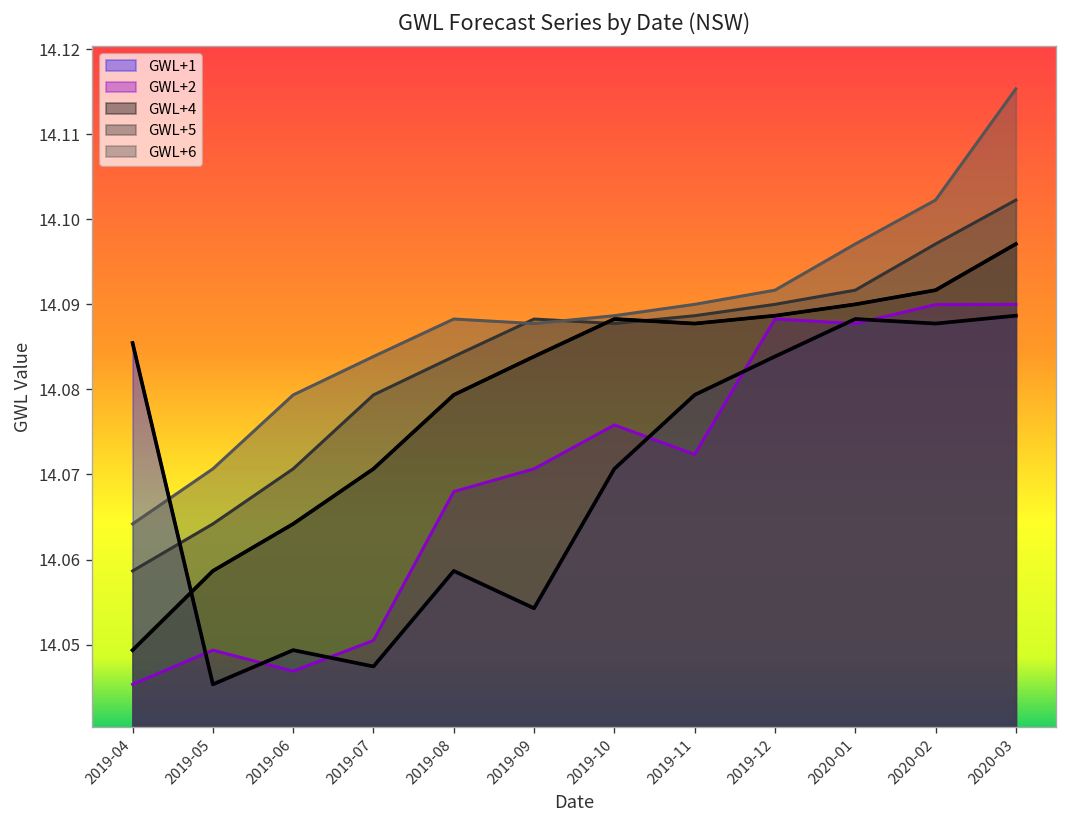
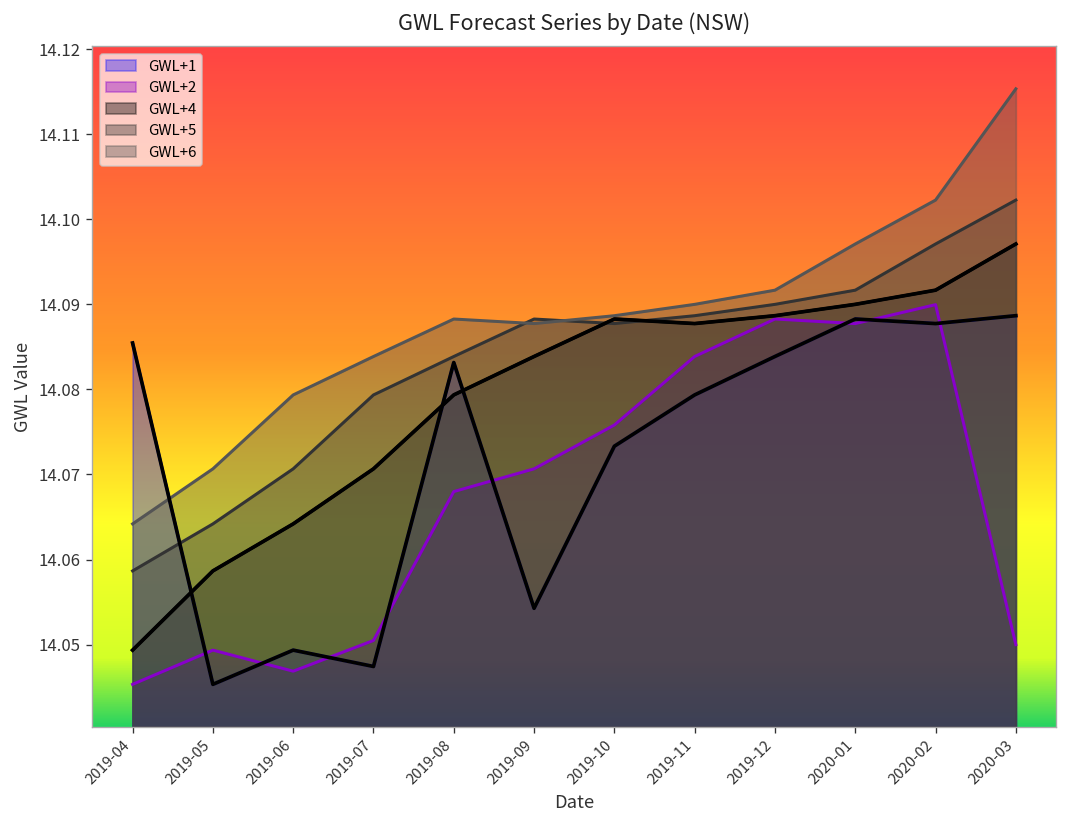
  {
    "GWL+1": {
      "2019-04": 14.085,
      "2019-05": 14.045,
      "2019-06": 14.049,
      "2019-07": 14.047,
-     "2019-08": 14.059,
+     "2019-08": 14.083,
      "2019-09": 14.054,
-     "2019-10": 14.071,
+     "2019-10": 14.073,
      "2019-11": 14.079,
      "2019-12": 14.084,
      "2020-01": 14.088,
      "2020-02": 14.088,
      "2020-03": 14.089
    },
    "GWL+2": {
      "2019-04": 14.045,
      "2019-05": 14.049,
      "2019-06": 14.047,
      "2019-07": 14.050,
      "2019-08": 14.068,
      "2019-09": 14.071,
      "2019-10": 14.076,
-     "2019-11": 14.072,
+     "2019-11": 14.084,
      "2019-12": 14.088,
      "2020-01": 14.088,
      "2020-02": 14.090,
-     "2020-03": 14.09
+     "2020-03": 14.05
    }
  }
